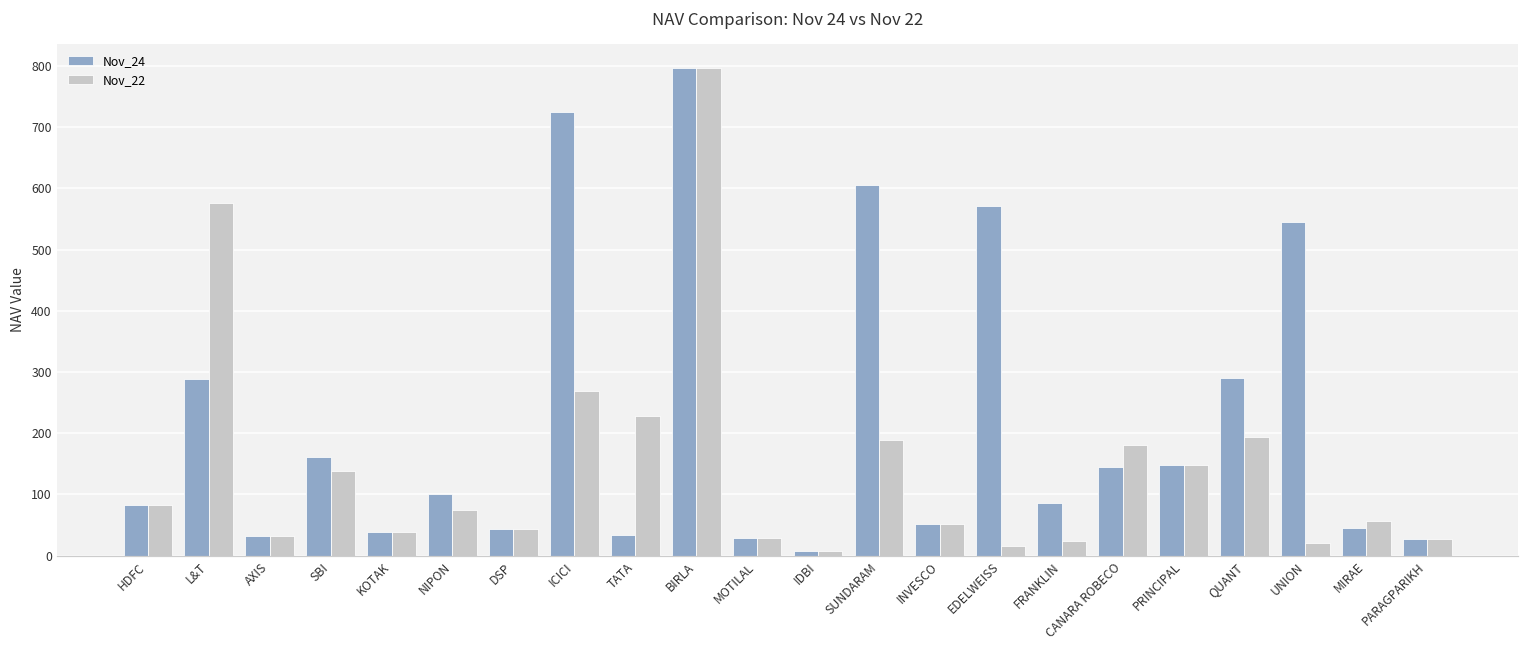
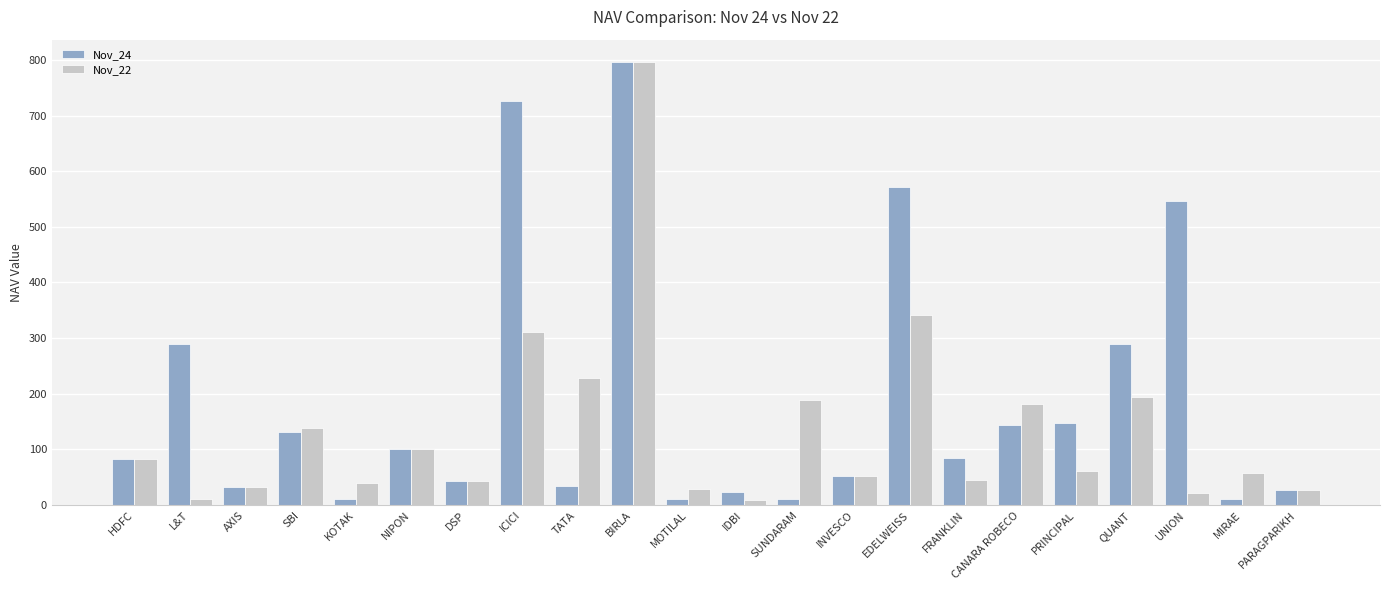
  {
    "Nov_24": {
      "HDFC": 80,
      "L&T": 290,
      "AXIS": 30,
-     "SBI": 160,
-     "KOTAK": 40,
+     "SBI": 130,
+     "KOTAK": 10,
      "NIPON": 100,
      "DSP": 40,
      "ICICI": 730,
      "TATA": 30,
      "BIRLA": 800,
-     "MOTILAL": 30,
-     "IDBI": 10,
-     "SUNDARAM": 600,
+     "MOTILAL": 10,
+     "IDBI": 20,
+     "SUNDARAM": 10,
      "INVESCO": 50,
      "EDELWEISS": 570,
      "FRANKLIN": 90,
      "CANARA ROBECO": 140,
      "PRINCIPAL": 150,
      "QUANT": 290,
      "UNION": 550,
-     "MIRAE": 40,
+     "MIRAE": 10,
      "PARAGPARIKH": 30
    },
    "Nov_22": {
      "HDFC": 80,
-     "L&T": 580,
+     "L&T": 10,
      "AXIS": 30,
      "SBI": 140,
      "KOTAK": 40,
-     "NIPON": 70,
+     "NIPON": 100,
      "DSP": 40,
-     "ICICI": 270,
+     "ICICI": 310,
      "TATA": 230,
      "BIRLA": 800,
      "MOTILAL": 30,
      "IDBI": 10,
      "SUNDARAM": 190,
      "INVESCO": 50,
-     "EDELWEISS": 20,
-     "FRANKLIN": 20,
+     "EDELWEISS": 340,
+     "FRANKLIN": 40,
      "CANARA ROBECO": 180,
-     "PRINCIPAL": 150,
+     "PRINCIPAL": 60,
      "QUANT": 190,
      "UNION": 20,
      "MIRAE": 60,
      "PARAGPARIKH": 30
    }
  }
